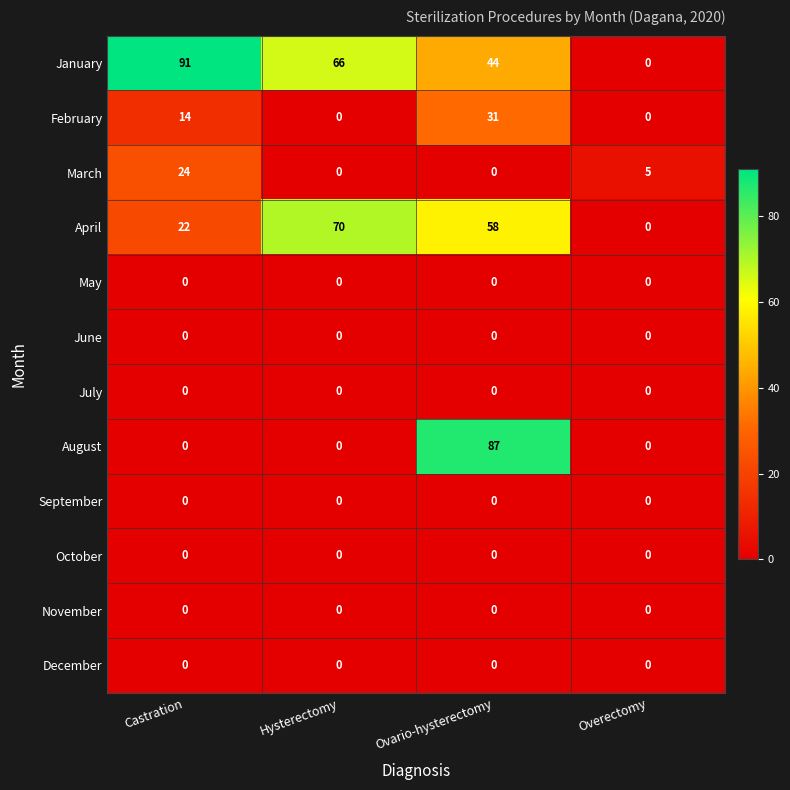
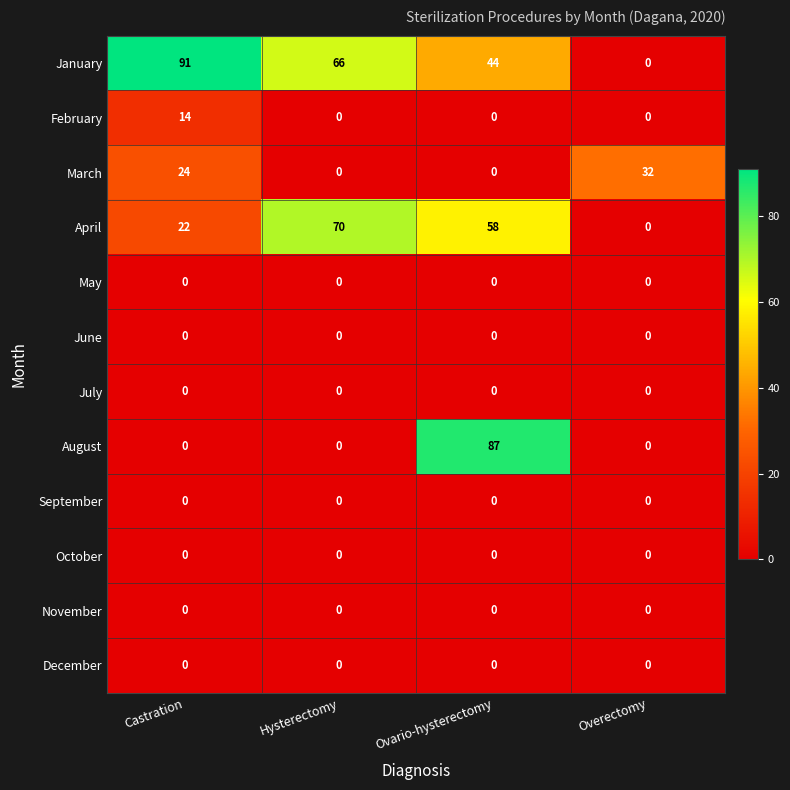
  {
    "January": {
      "Castration": 91,
      "Hysterectomy": 66,
      "Ovario-hysterectomy": 44,
      "Overectomy": 0
    },
    "February": {
      "Castration": 14,
      "Hysterectomy": 0,
-     "Ovario-hysterectomy": 31,
+     "Ovario-hysterectomy": 0,
      "Overectomy": 0
    },
    "March": {
      "Castration": 24,
      "Hysterectomy": 0,
      "Ovario-hysterectomy": 0,
-     "Overectomy": 5
+     "Overectomy": 32
    },
    "April": {
      "Castration": 22,
      "Hysterectomy": 70,
      "Ovario-hysterectomy": 58,
      "Overectomy": 0
    },
    "May": {
      "Castration": 0,
      "Hysterectomy": 0,
      "Ovario-hysterectomy": 0,
      "Overectomy": 0
    },
    "June": {
      "Castration": 0,
      "Hysterectomy": 0,
      "Ovario-hysterectomy": 0,
      "Overectomy": 0
    },
    "July": {
      "Castration": 0,
      "Hysterectomy": 0,
      "Ovario-hysterectomy": 0,
      "Overectomy": 0
    },
    "August": {
      "Castration": 0,
      "Hysterectomy": 0,
      "Ovario-hysterectomy": 87,
      "Overectomy": 0
    },
    "September": {
      "Castration": 0,
      "Hysterectomy": 0,
      "Ovario-hysterectomy": 0,
      "Overectomy": 0
    },
    "October": {
      "Castration": 0,
      "Hysterectomy": 0,
      "Ovario-hysterectomy": 0,
      "Overectomy": 0
    },
    "November": {
      "Castration": 0,
      "Hysterectomy": 0,
      "Ovario-hysterectomy": 0,
      "Overectomy": 0
    },
    "December": {
      "Castration": 0,
      "Hysterectomy": 0,
      "Ovario-hysterectomy": 0,
      "Overectomy": 0
    }
  }
